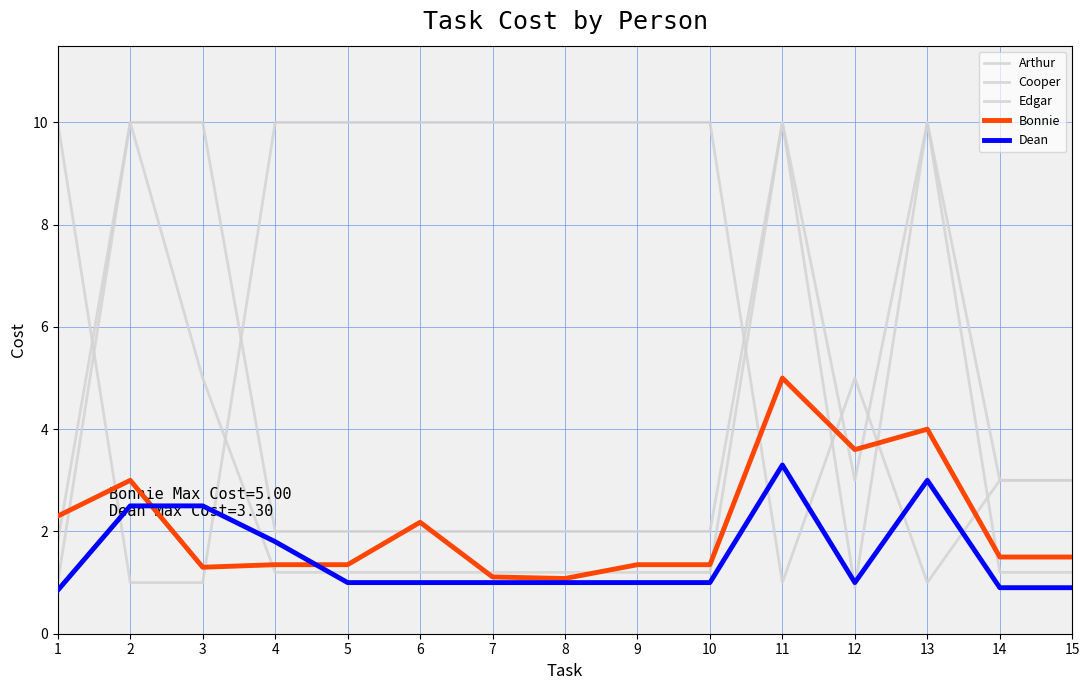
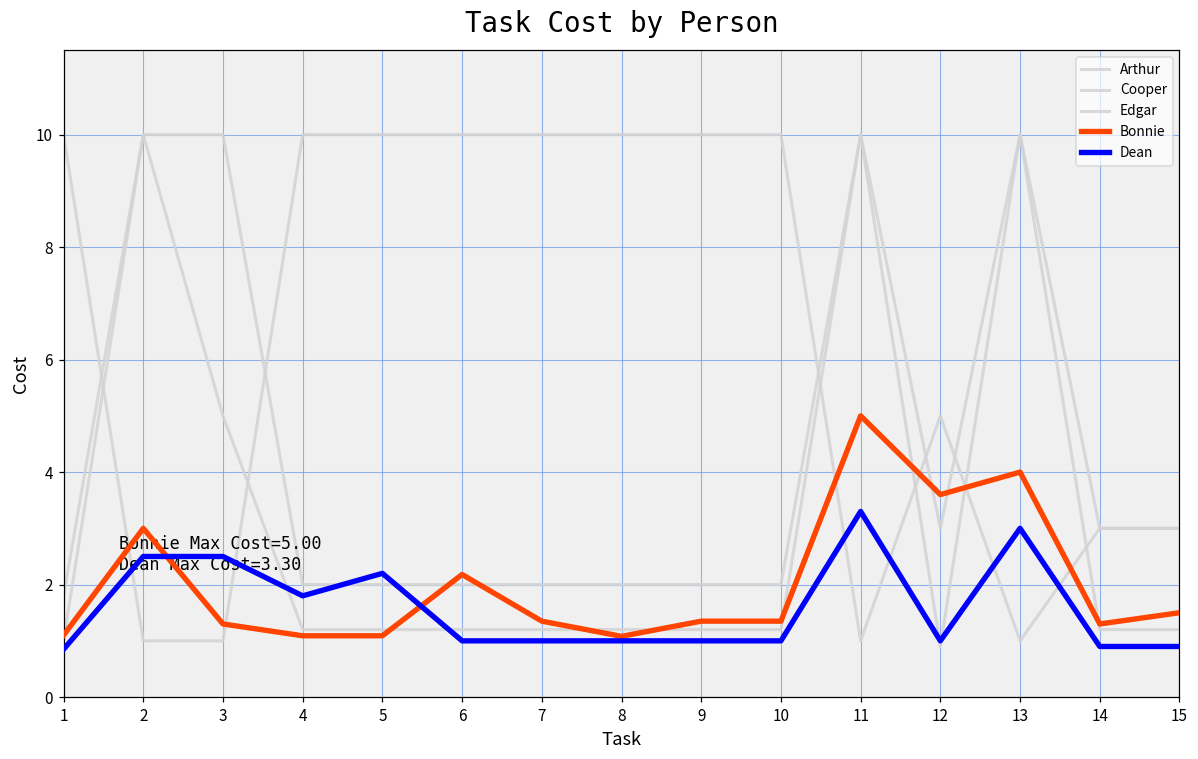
  {
    "Bonnie": {
-     "1": 2.3,
+     "1": 1.1,
      "2": 3.0,
      "3": 1.3,
-     "4": 1.4,
-     "5": 1.4,
+     "4": 1.1,
+     "5": 1.1,
      "6": 2.2,
-     "7": 1.1,
+     "7": 1.4,
      "8": 1.1,
      "9": 1.4,
      "10": 1.4,
      "11": 5.0,
      "12": 3.6,
      "13": 4.0,
-     "14": 1.5,
+     "14": 1.3,
      "15": 1.5
    },
    "Dean": {
      "1": 0.9,
      "4": 1.8,
-     "5": 1.0,
+     "5": 2.2,
      "6": 1.0,
      "7": 1.0,
      "8": 1.0,
      "9": 1.0,
      "10": 1.0,
      "11": 3.3,
      "12": 1.0,
      "13": 3.0,
      "14": 0.9,
      "15": 0.9
    }
  }
